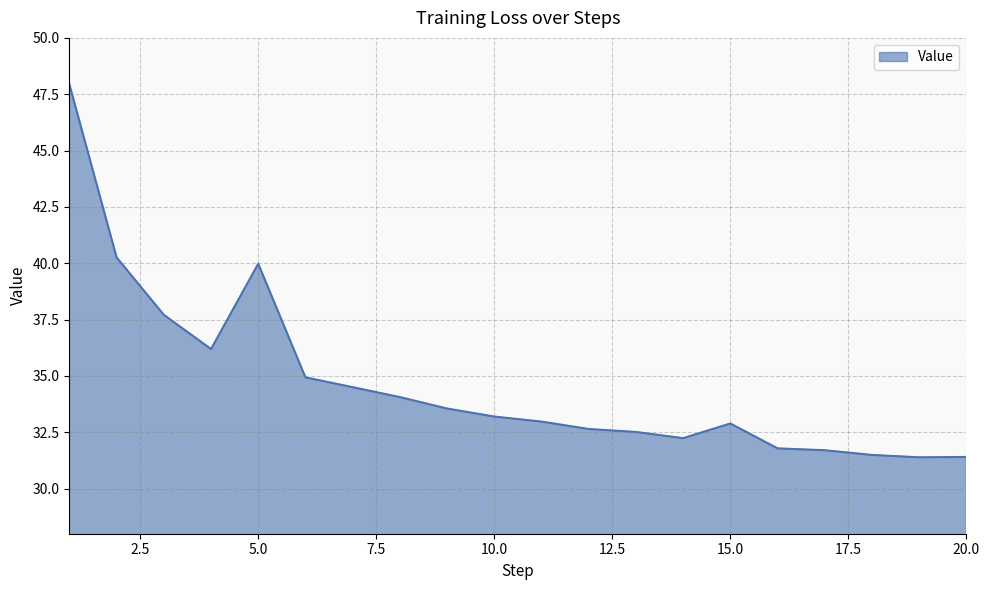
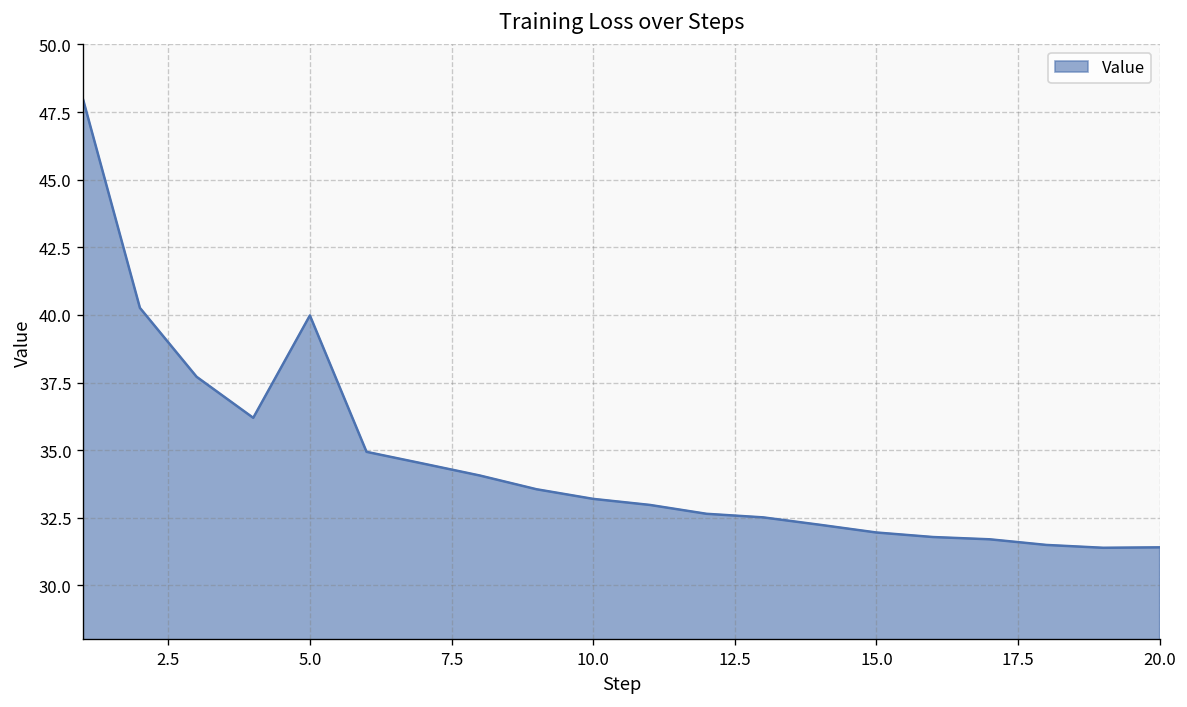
  {
    "5.0": 40.0,
    "10.0": 33.2,
-   "15.0": 32.9,
+   "15.0": 32.0,
    "20.0": 31.4
  }
